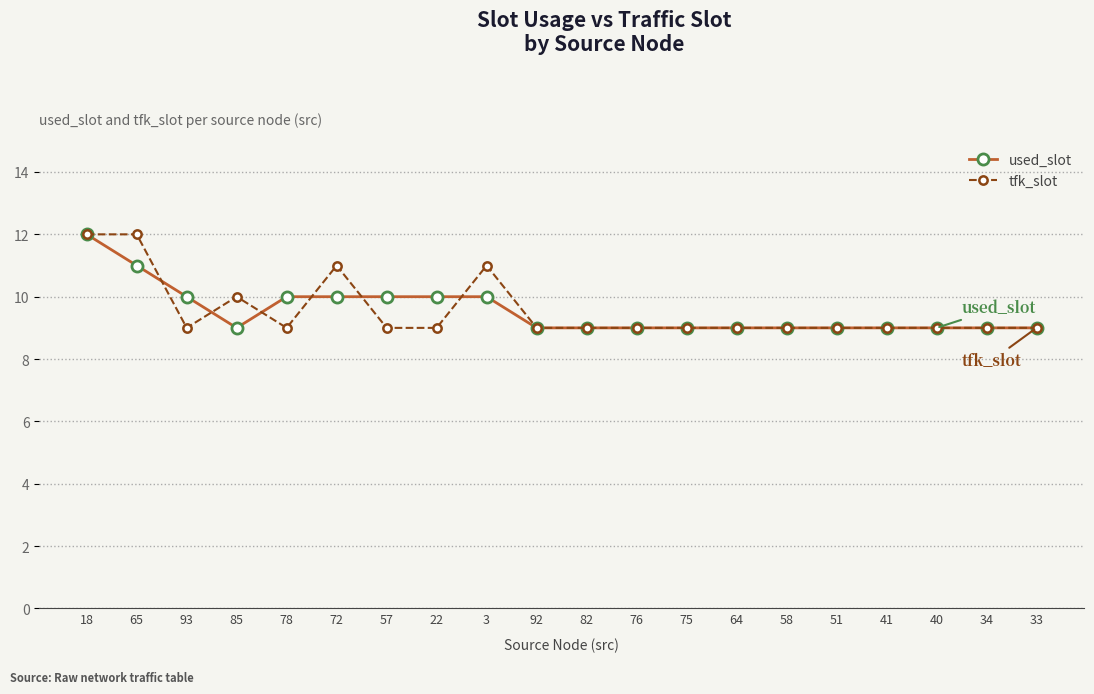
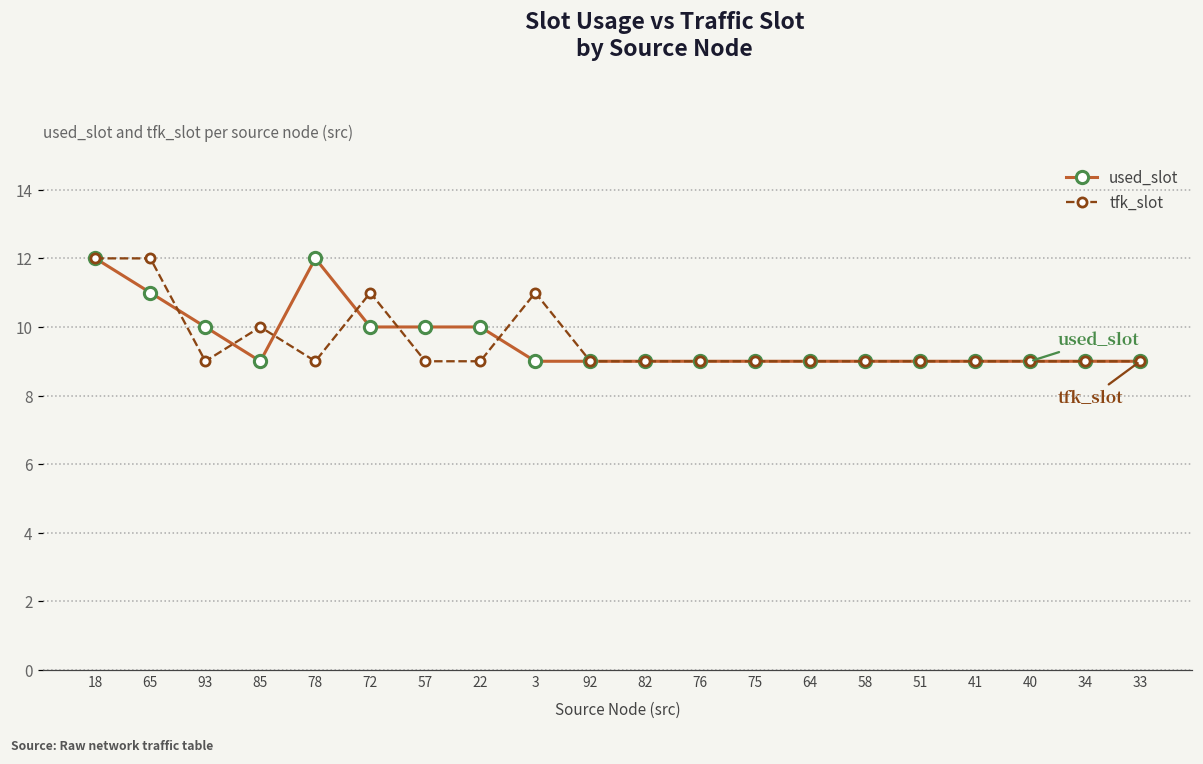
  {
    "used_slot": {
      "65": 11,
      "93": 10,
      "85": 9,
-     "78": 10,
+     "78": 12,
      "72": 10,
      "57": 10,
      "22": 10,
-     "3": 10
+     "3": 9
    },
    "tfk_slot": {
      "65": 12,
      "93": 9,
      "85": 10,
      "78": 9,
      "72": 11,
      "57": 9,
      "22": 9,
      "3": 11
    }
  }
